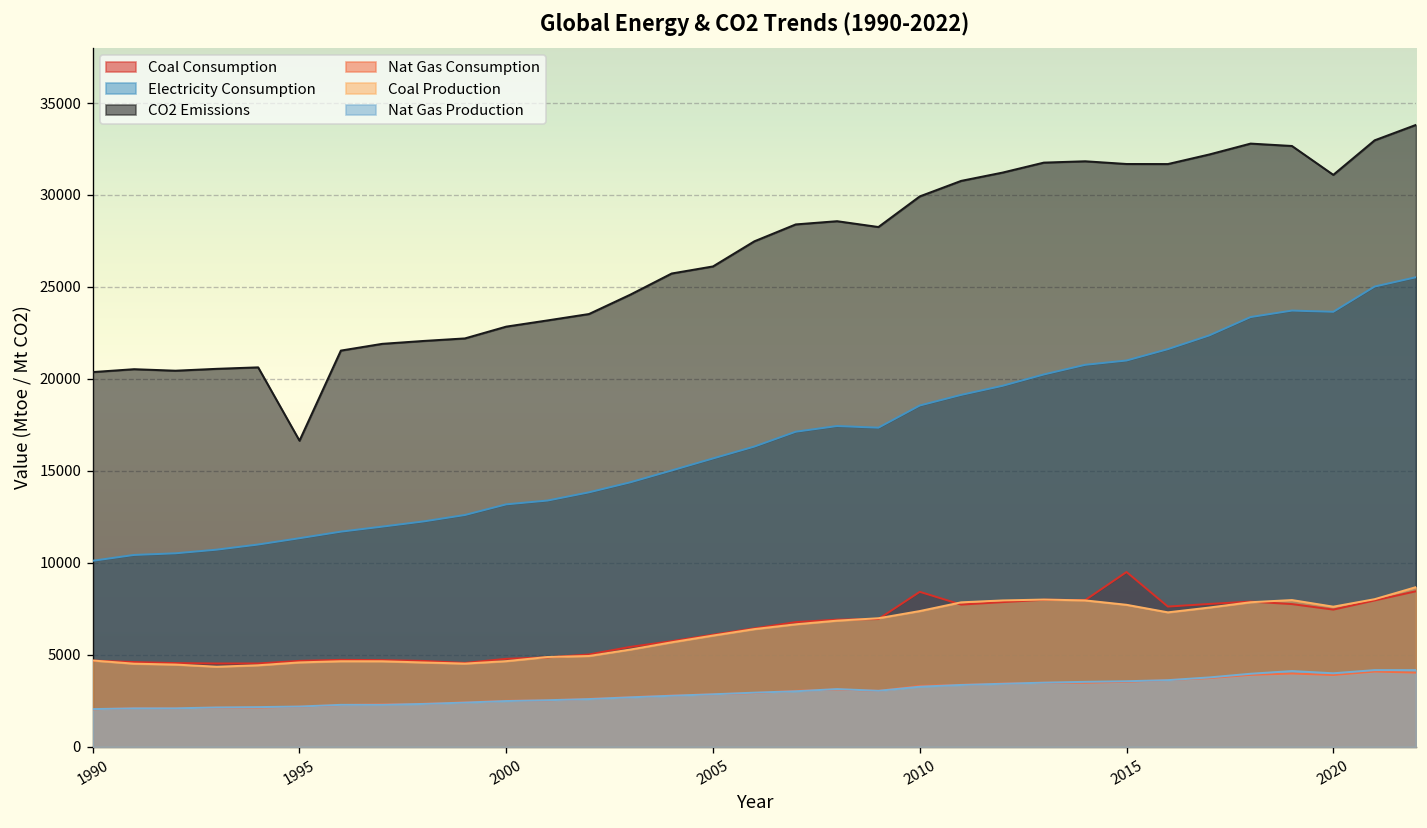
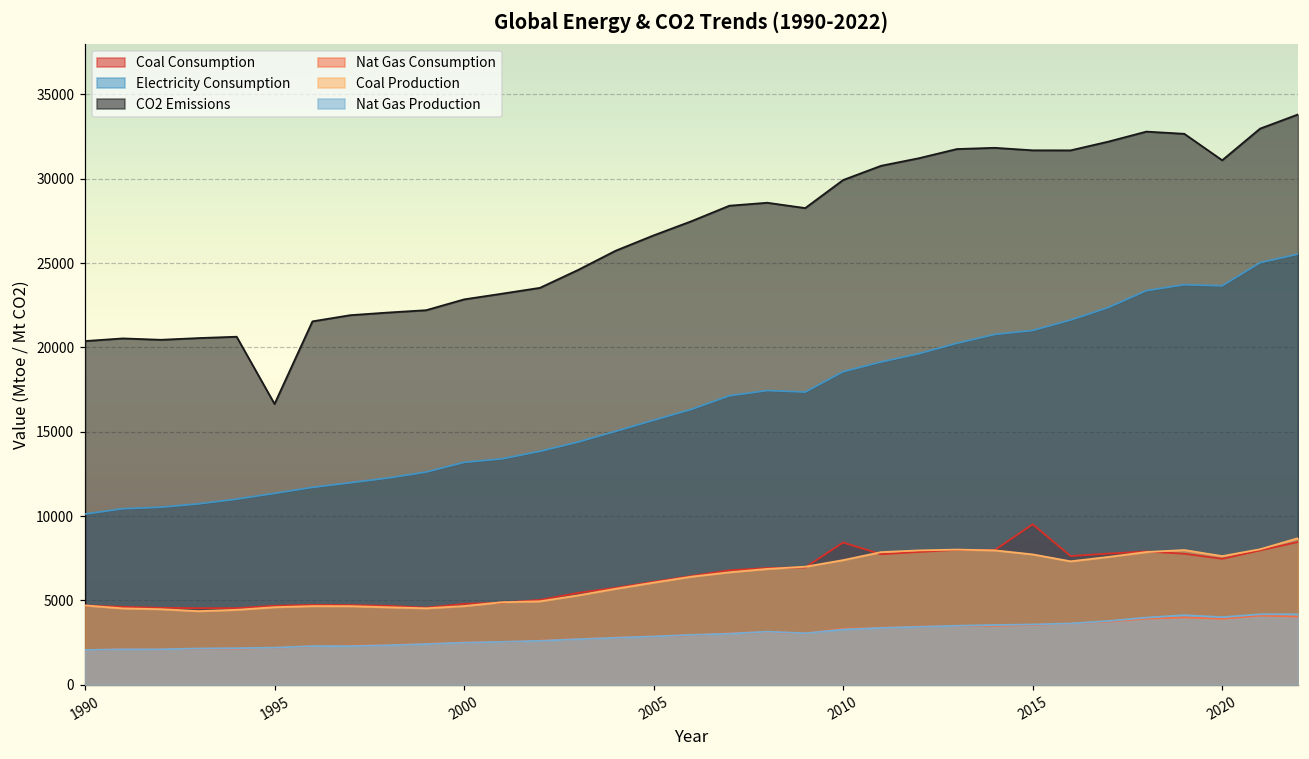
  {
    "Coal Consumption": {
      "2010": 8400,
      "2015": 9500
    },
    "CO2 Emissions": {
      "1990": 20400,
      "1995": 16600,
      "2000": 22800,
-     "2005": 26100,
+     "2005": 26600,
      "2010": 29900,
      "2015": 31700,
      "2020": 31100
    }
  }
